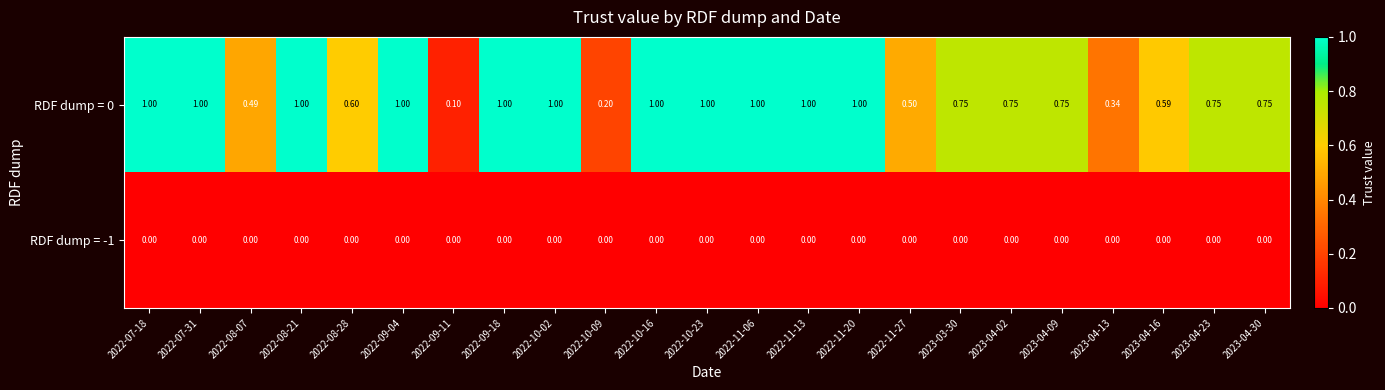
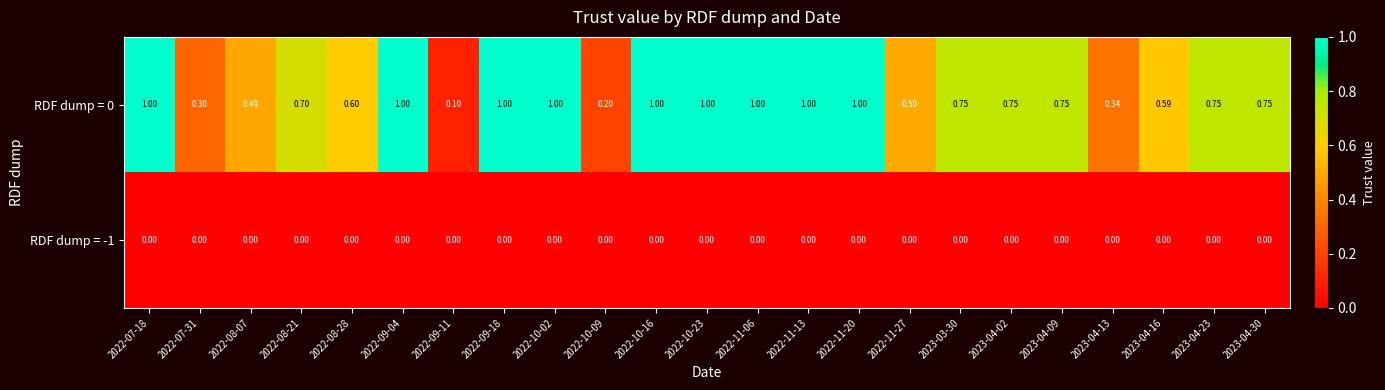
  {
    "RDF dump = 0": {
      "2022-07-18": 1.00,
-     "2022-07-31": 1.00,
+     "2022-07-31": 0.30,
      "2022-08-07": 0.49,
-     "2022-08-21": 1.00,
+     "2022-08-21": 0.70,
      "2022-08-28": 0.60,
      "2022-09-04": 1.00,
      "2022-09-11": 0.10,
      "2022-09-18": 1.00,
      "2022-10-02": 1.00,
      "2022-10-09": 0.20,
      "2022-10-16": 1.00,
      "2022-10-23": 1.00,
      "2022-11-06": 1.00,
      "2022-11-13": 1.00,
      "2022-11-20": 1.00,
      "2022-11-27": 0.50,
      "2023-03-30": 0.75,
      "2023-04-02": 0.75,
      "2023-04-09": 0.75,
      "2023-04-13": 0.34,
      "2023-04-16": 0.59,
      "2023-04-23": 0.75,
      "2023-04-30": 0.75
    },
    "RDF dump = -1": {
      "2022-07-18": 0.00,
      "2022-07-31": 0.00,
      "2022-08-07": 0.00,
      "2022-08-21": 0.00,
      "2022-08-28": 0.00,
      "2022-09-04": 0.00,
      "2022-09-11": 0.00,
      "2022-09-18": 0.00,
      "2022-10-02": 0.00,
      "2022-10-09": 0.00,
      "2022-10-16": 0.00,
      "2022-10-23": 0.00,
      "2022-11-06": 0.00,
      "2022-11-13": 0.00,
      "2022-11-20": 0.00,
      "2022-11-27": 0.00,
      "2023-03-30": 0.00,
      "2023-04-02": 0.00,
      "2023-04-09": 0.00,
      "2023-04-13": 0.00,
      "2023-04-16": 0.00,
      "2023-04-23": 0.00,
      "2023-04-30": 0.00
    }
  }
